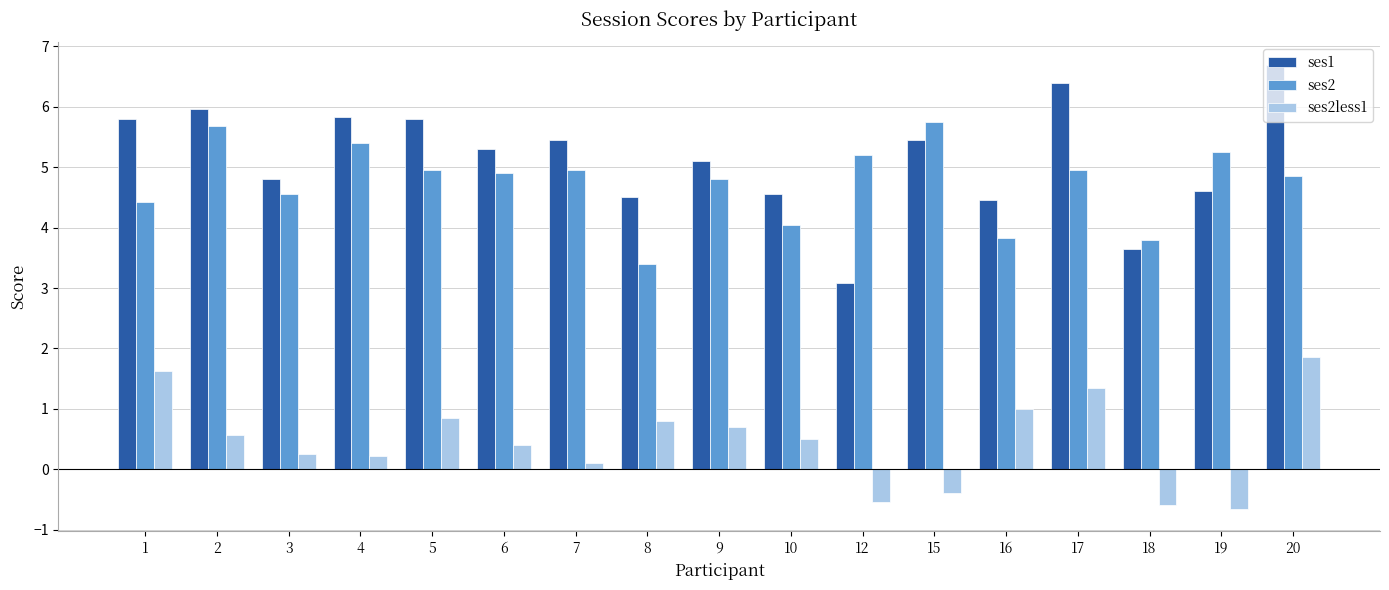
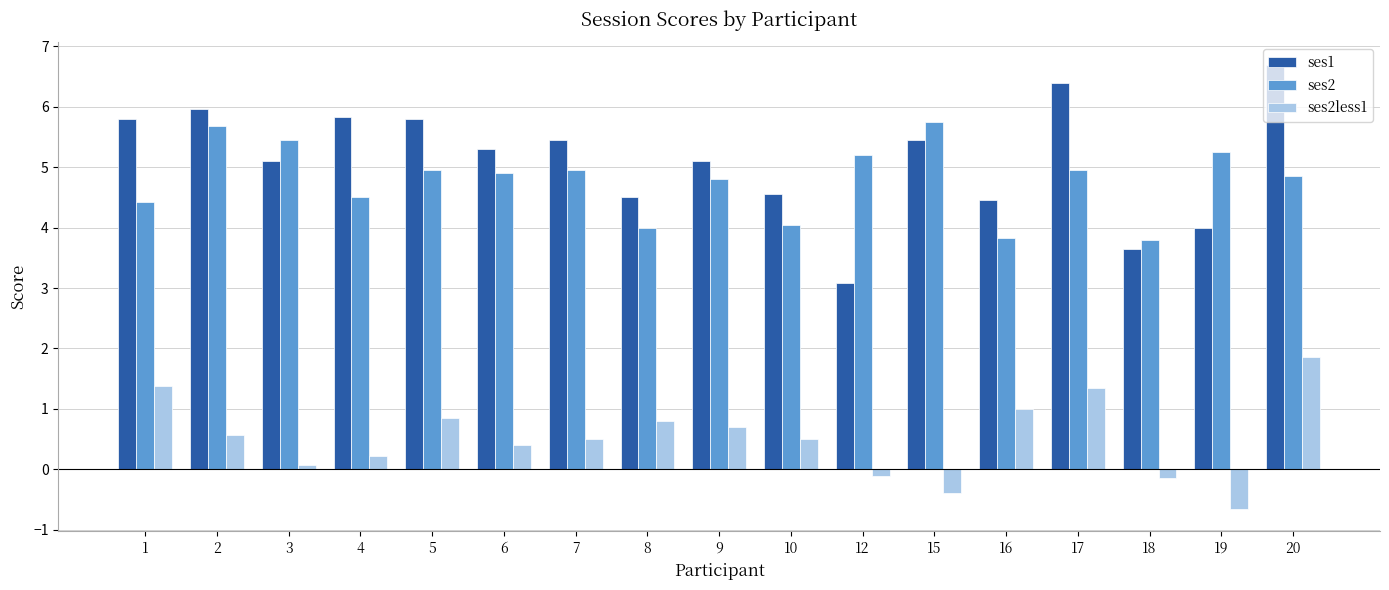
  {
    "ses1": {
      "1": 5.8,
      "2": 6.0,
-     "3": 4.8,
+     "3": 5.1,
      "4": 5.8,
      "5": 5.8,
      "6": 5.3,
      "7": 5.5,
      "8": 4.5,
      "9": 5.1,
      "10": 4.6,
      "12": 3.1,
      "15": 5.5,
      "16": 4.5,
      "17": 6.4,
      "18": 3.7,
-     "19": 4.6
+     "19": 4.0
    },
    "ses2": {
      "1": 4.4,
      "2": 5.7,
-     "3": 4.6,
-     "4": 5.4,
+     "3": 5.5,
+     "4": 4.5,
      "5": 5.0,
      "6": 4.9,
      "7": 5.0,
-     "8": 3.4,
+     "8": 4.0,
      "9": 4.8,
      "10": 4.1,
      "12": 5.2,
      "15": 5.8,
      "16": 3.8,
      "17": 5.0,
      "18": 3.8,
      "19": 5.3,
      "20": 4.9
    },
    "ses2less1": {
-     "1": 1.6,
+     "1": 1.4,
      "2": 0.6,
-     "3": 0.3,
+     "3": 0.1,
      "4": 0.2,
      "5": 0.9,
      "6": 0.4,
-     "7": 0.1,
+     "7": 0.5,
      "8": 0.8,
      "9": 0.7,
      "10": 0.5,
-     "12": -0.6,
+     "12": -0.1,
      "15": -0.4,
      "16": 1.0,
      "17": 1.4,
-     "18": -0.6,
+     "18": -0.2,
      "19": -0.7,
      "20": 1.9
    }
  }
